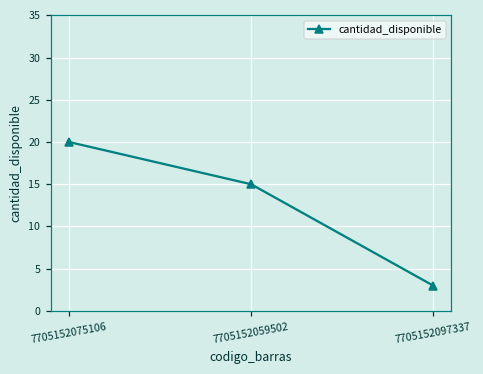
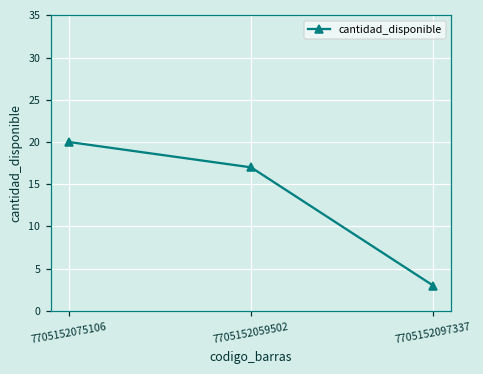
  {
    "7705152075106": 20,
-   "7705152059502": 15,
+   "7705152059502": 17,
    "7705152097337": 3
  }
